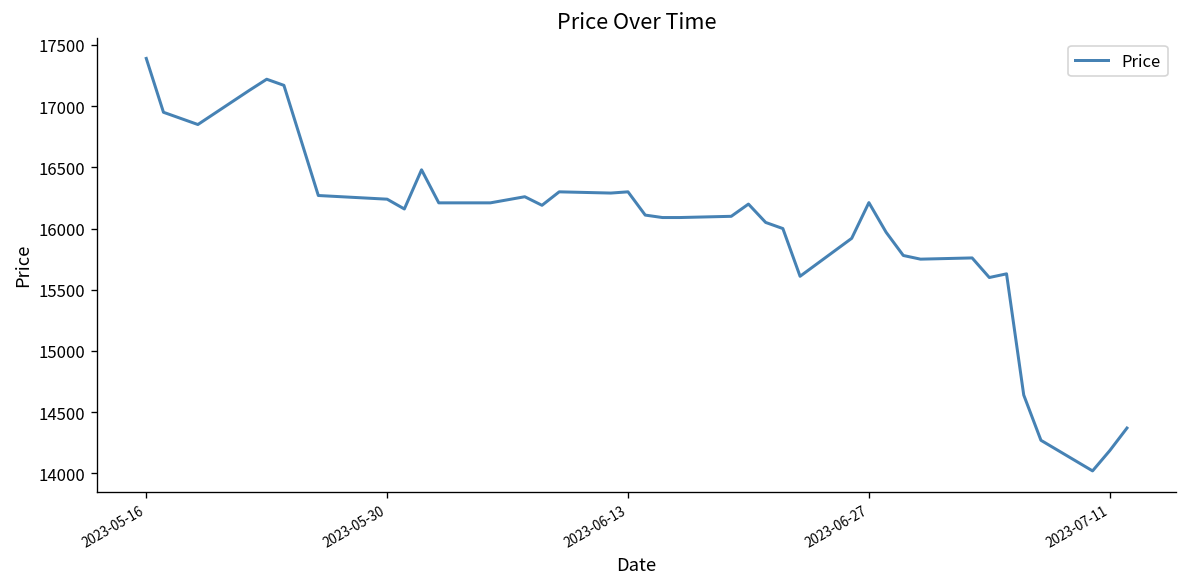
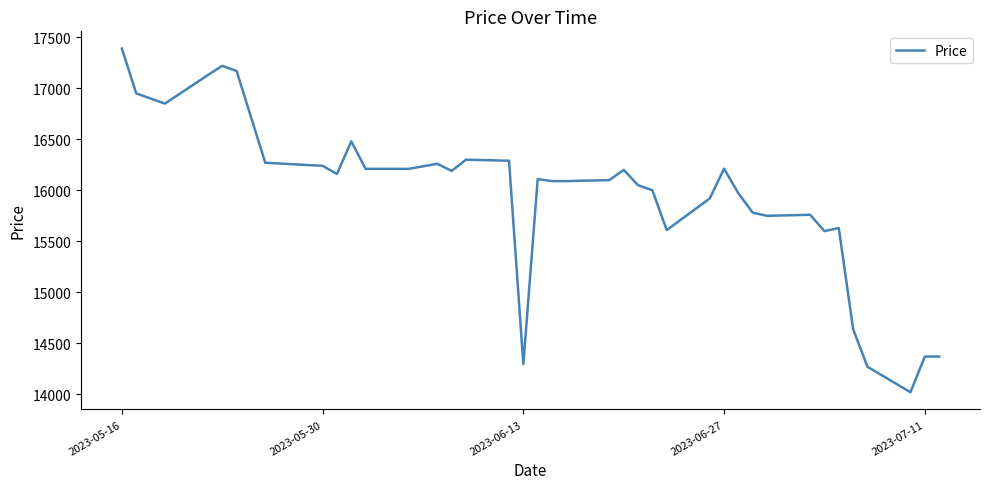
  {
    "2023-05-16": 17390,
    "2023-05-30": 16240,
-   "2023-06-13": 16300,
+   "2023-06-13": 14300,
    "2023-06-27": 16210,
-   "2023-07-11": 14190
+   "2023-07-11": 14370
  }
